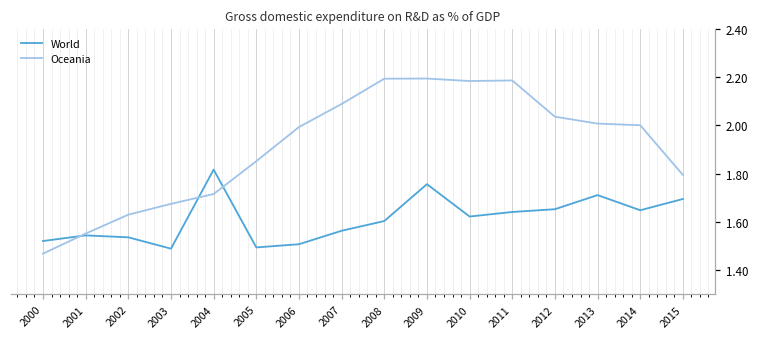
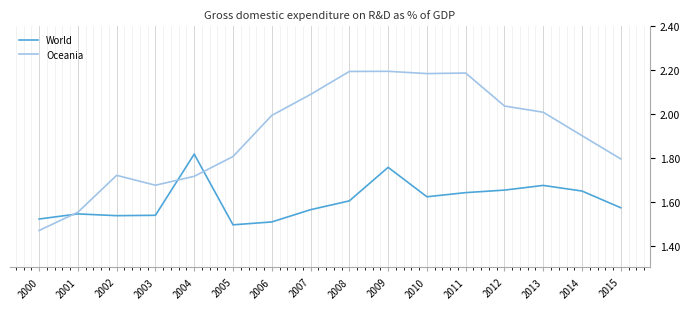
  {
    "World": {
      "2000": 1.52,
      "2002": 1.54,
-     "2003": 1.49,
+     "2003": 1.54,
      "2004": 1.82,
      "2005": 1.49,
      "2006": 1.51,
      "2007": 1.56,
      "2008": 1.60,
      "2009": 1.76,
      "2010": 1.62,
      "2011": 1.64,
      "2012": 1.65,
-     "2013": 1.71,
+     "2013": 1.67,
      "2014": 1.65,
-     "2015": 1.70
+     "2015": 1.57
    },
    "Oceania": {
      "2000": 1.47,
-     "2002": 1.63,
+     "2002": 1.72,
      "2003": 1.67,
      "2004": 1.72,
-     "2005": 1.85,
+     "2005": 1.81,
      "2006": 1.99,
      "2007": 2.09,
      "2008": 2.19,
      "2009": 2.19,
      "2010": 2.18,
      "2011": 2.19,
      "2012": 2.04,
      "2013": 2.01,
-     "2014": 2.00,
+     "2014": 1.90,
      "2015": 1.79
    }
  }
